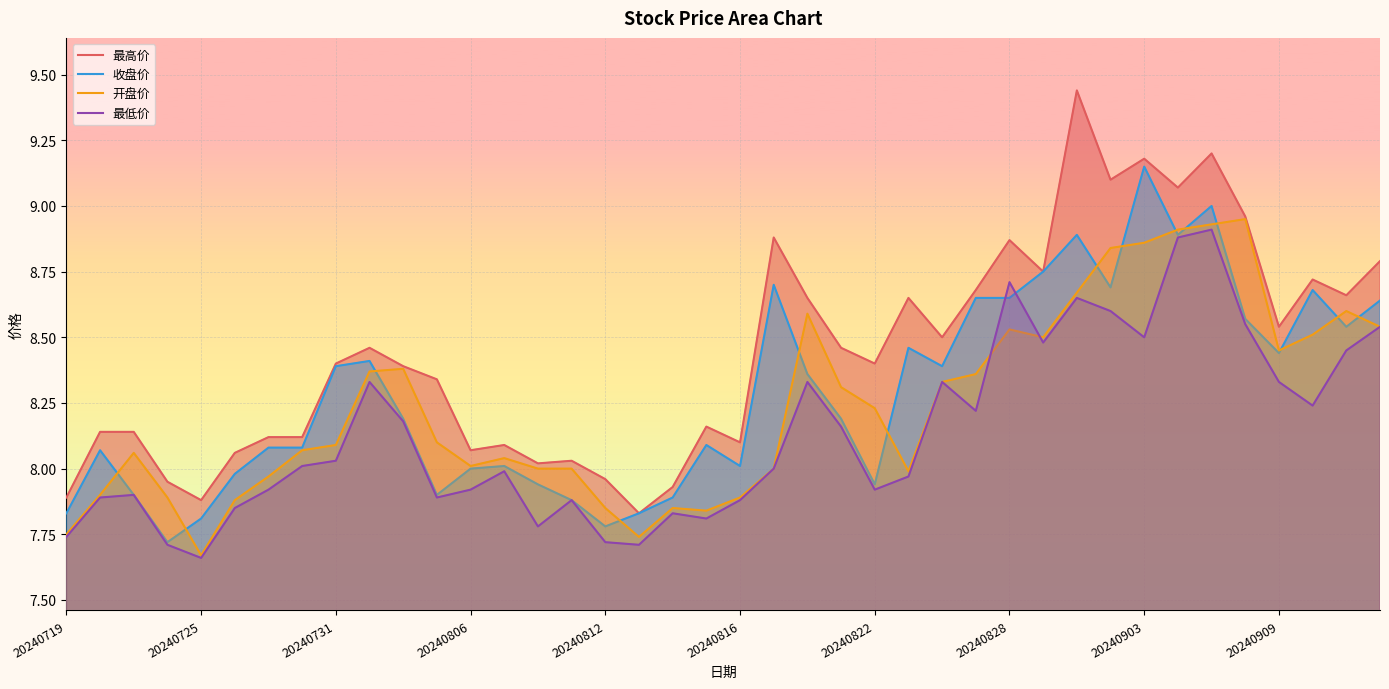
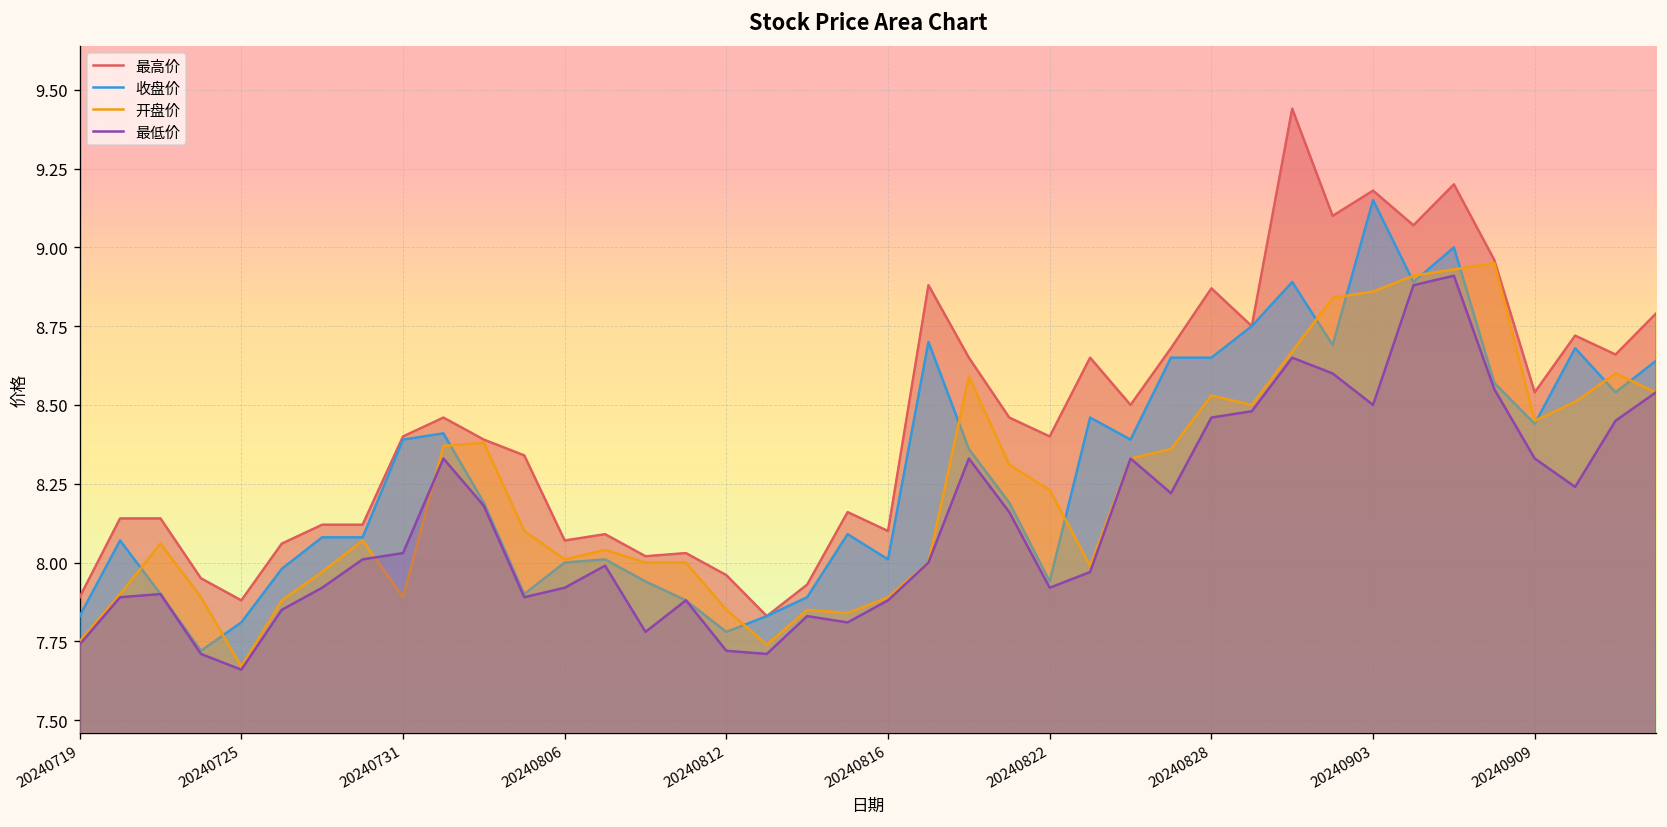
  {
    "最高价": {
      "20240719": 7.89,
      "20240725": 7.88,
      "20240731": 8.40,
      "20240806": 8.07,
      "20240812": 7.96,
      "20240816": 8.10,
      "20240822": 8.40,
      "20240828": 8.87,
      "20240903": 9.18,
      "20240909": 8.54
    },
    "收盘价": {
      "20240719": 7.83,
      "20240725": 7.81,
      "20240731": 8.39,
      "20240806": 8.00,
      "20240812": 7.78,
      "20240816": 8.01,
      "20240822": 7.94,
      "20240828": 8.65,
      "20240903": 9.15,
      "20240909": 8.44
    },
    "开盘价": {
      "20240719": 7.75,
      "20240725": 7.67,
-     "20240731": 8.09,
+     "20240731": 7.89,
      "20240806": 8.01,
      "20240812": 7.85,
      "20240816": 7.89,
      "20240822": 8.23,
      "20240828": 8.53,
      "20240903": 8.86,
      "20240909": 8.45
    },
    "最低价": {
      "20240719": 7.74,
      "20240725": 7.66,
      "20240731": 8.03,
      "20240806": 7.92,
      "20240812": 7.72,
      "20240816": 7.88,
      "20240822": 7.92,
-     "20240828": 8.71,
+     "20240828": 8.46,
      "20240903": 8.50,
      "20240909": 8.33
    }
  }
